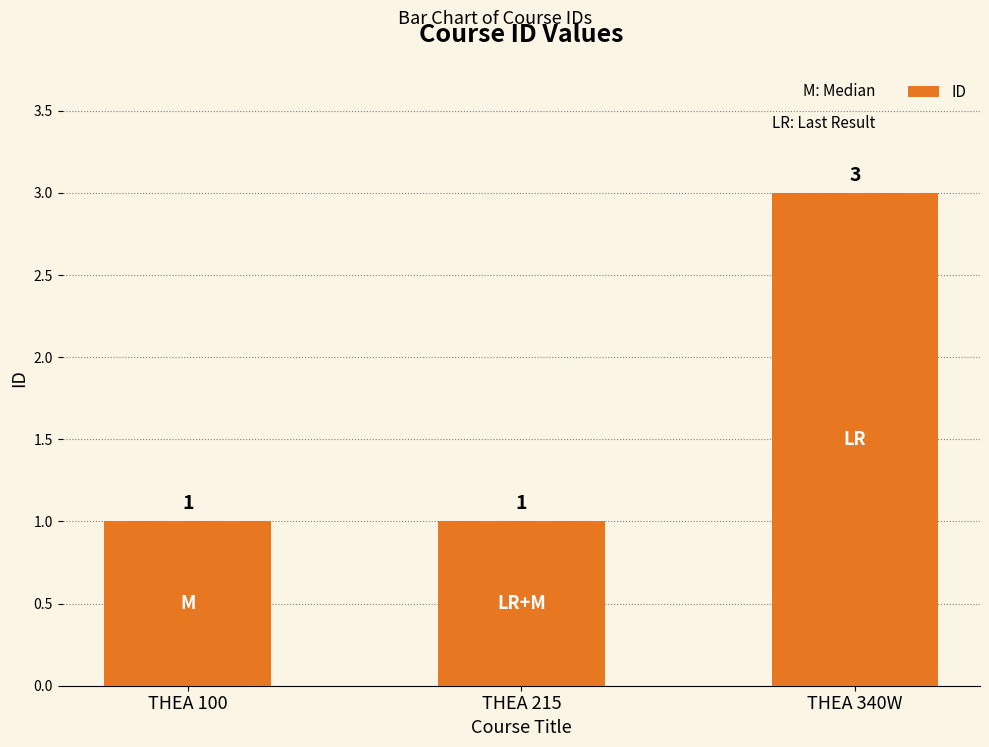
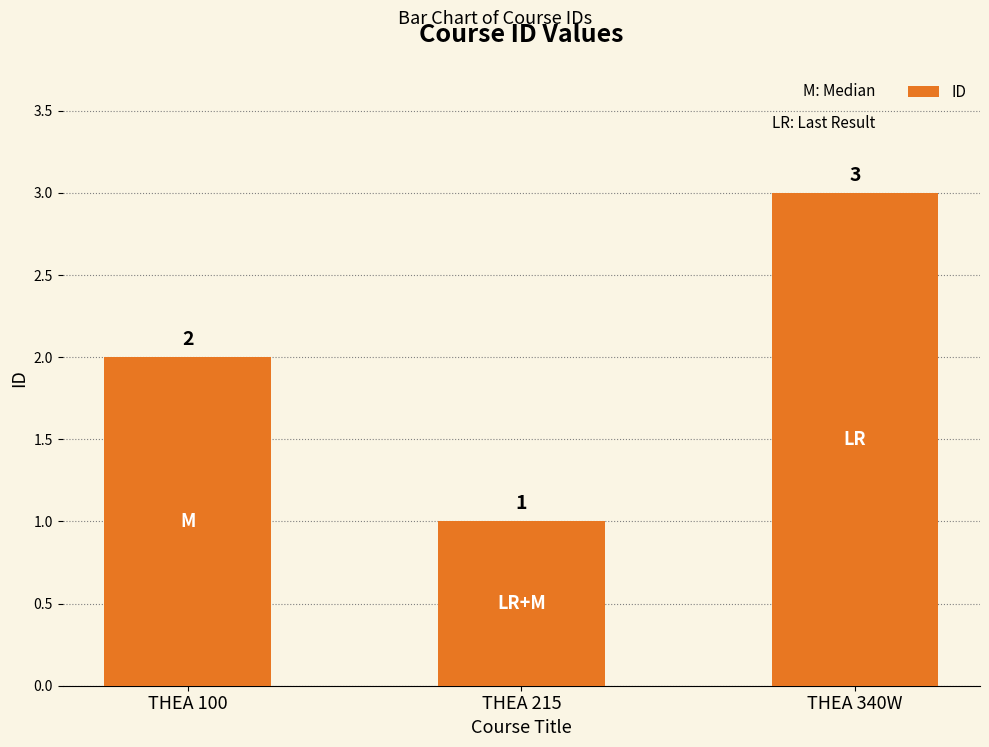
  {
-   "THEA 100": 1,
+   "THEA 100": 2,
    "THEA 215": 1,
    "THEA 340W": 3
  }
